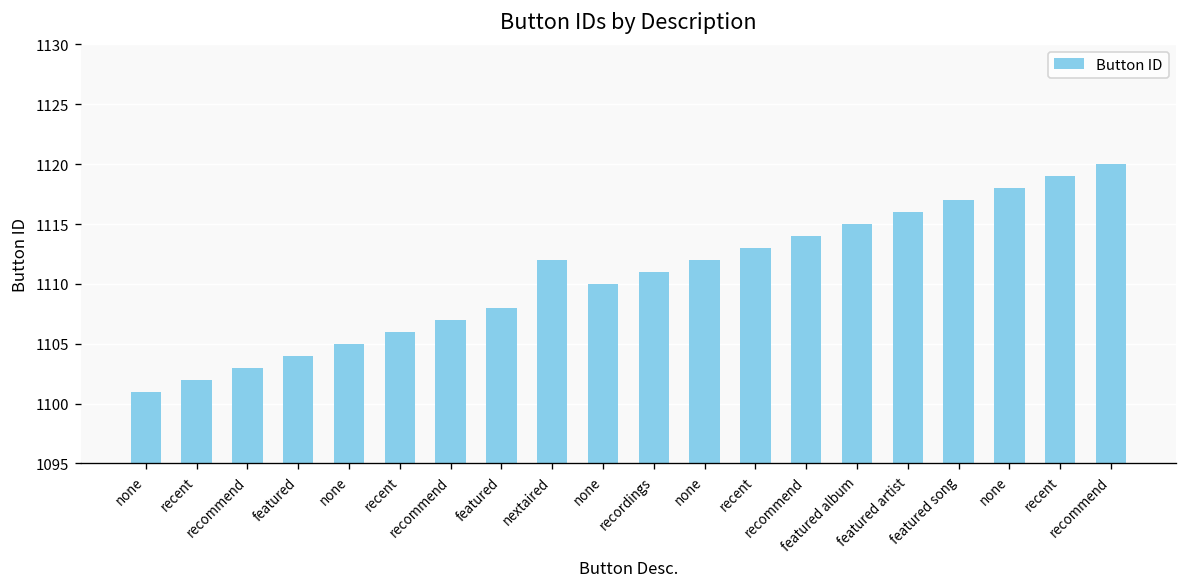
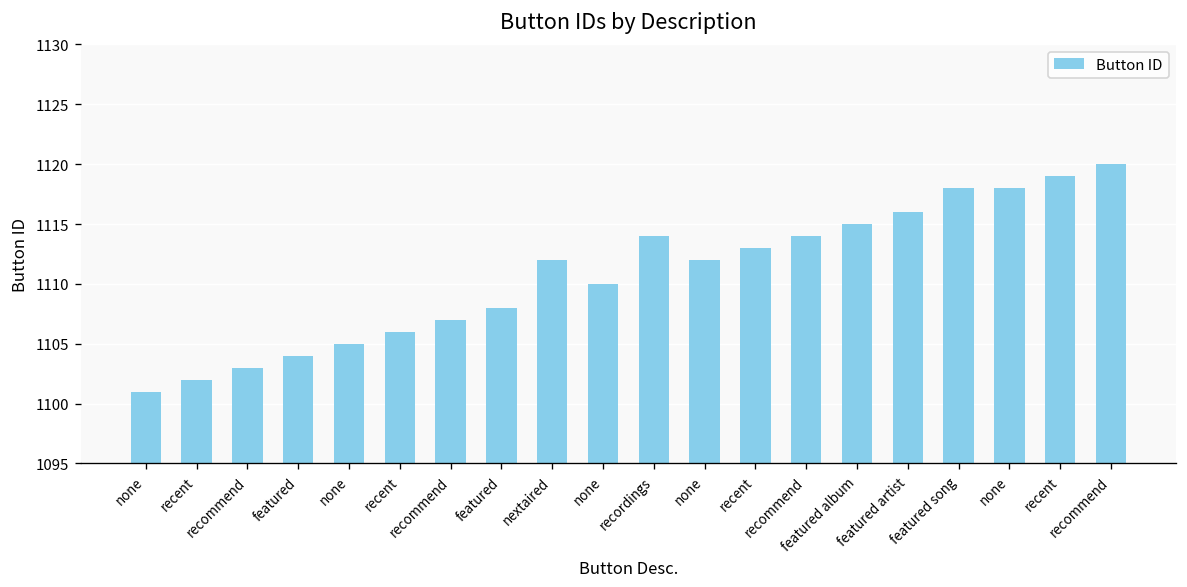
  {
    "nextaired": 1112,
-   "recordings": 1111,
+   "recordings": 1114,
    "featured album": 1115,
    "featured artist": 1116,
-   "featured song": 1117
+   "featured song": 1118
  }
